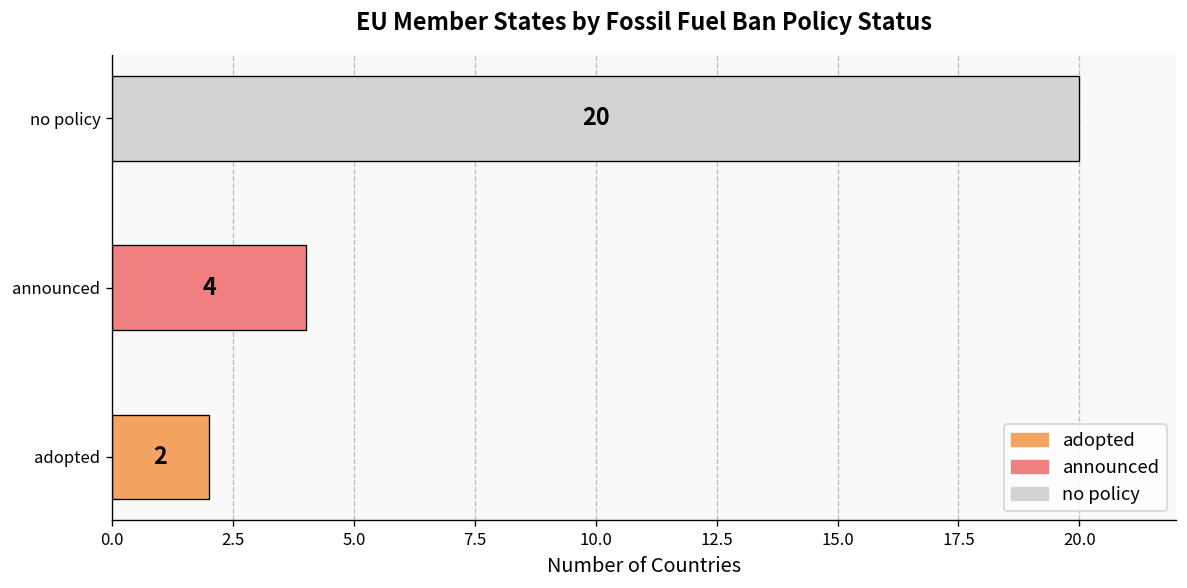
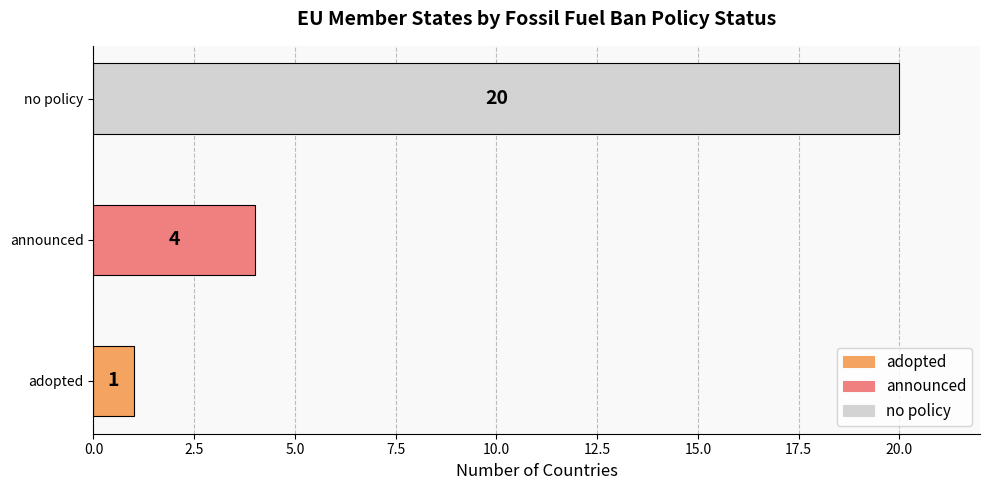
  {
    "no policy": 20,
    "announced": 4,
-   "adopted": 2
+   "adopted": 1
  }
